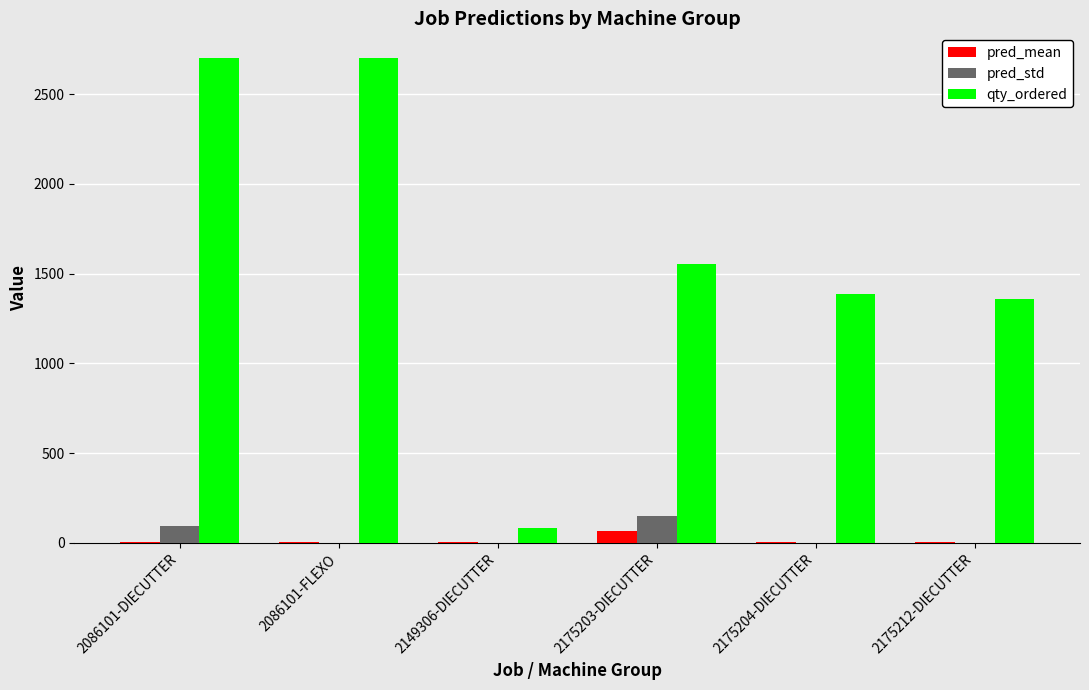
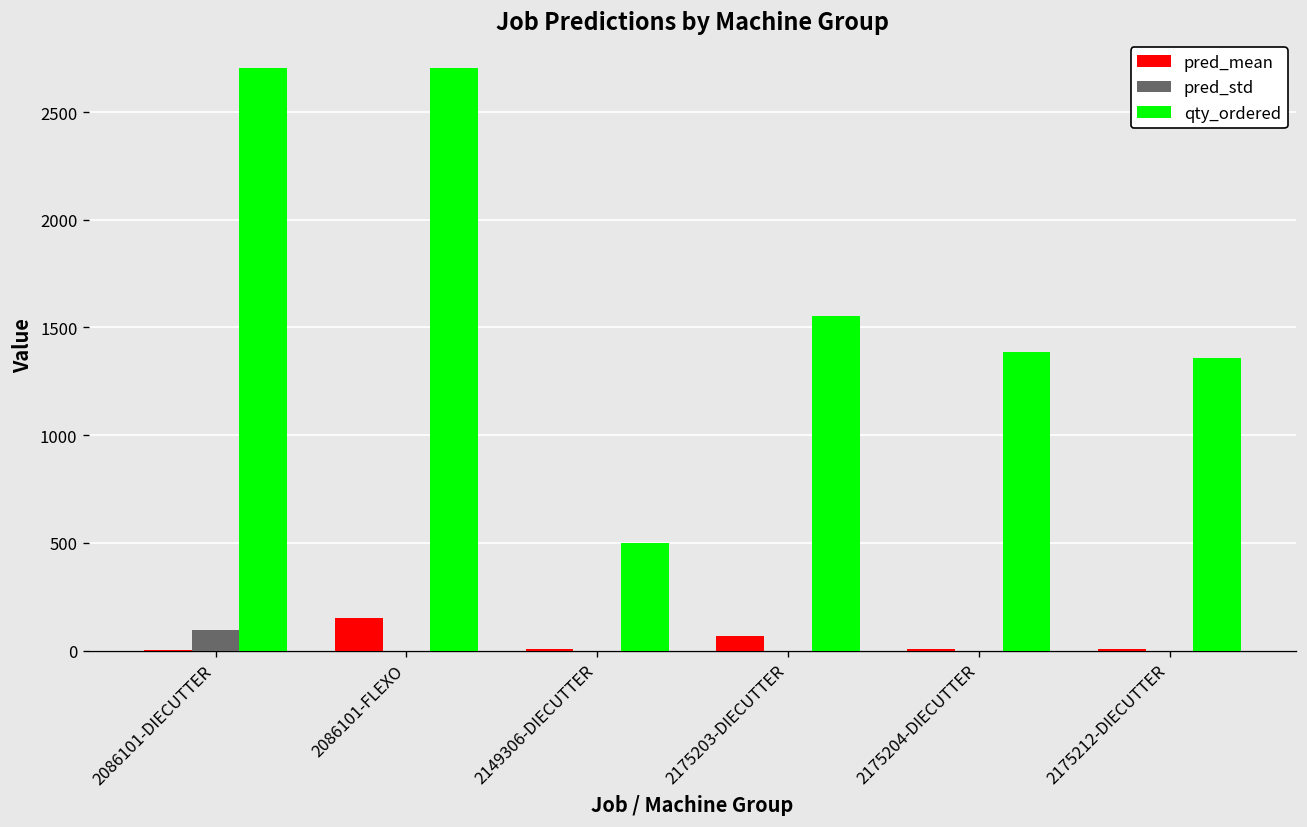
  {
    "pred_mean": {
-     "2086101-FLEXO": 0,
+     "2086101-FLEXO": 150,
      "2175203-DIECUTTER": 70
    },
    "pred_std": {
      "2086101-DIECUTTER": 100,
-     "2175203-DIECUTTER": 150
+     "2175203-DIECUTTER": 0
    },
    "qty_ordered": {
      "2086101-DIECUTTER": 2700,
      "2086101-FLEXO": 2700,
-     "2149306-DIECUTTER": 80,
+     "2149306-DIECUTTER": 500,
      "2175203-DIECUTTER": 1550,
      "2175204-DIECUTTER": 1390,
      "2175212-DIECUTTER": 1360
    }
  }
